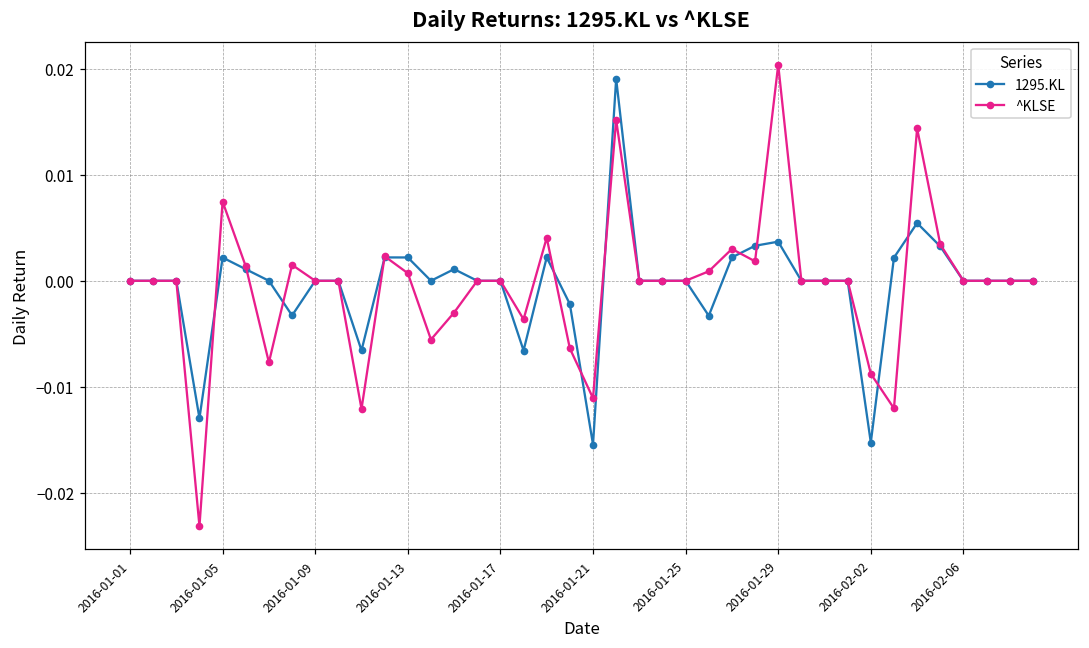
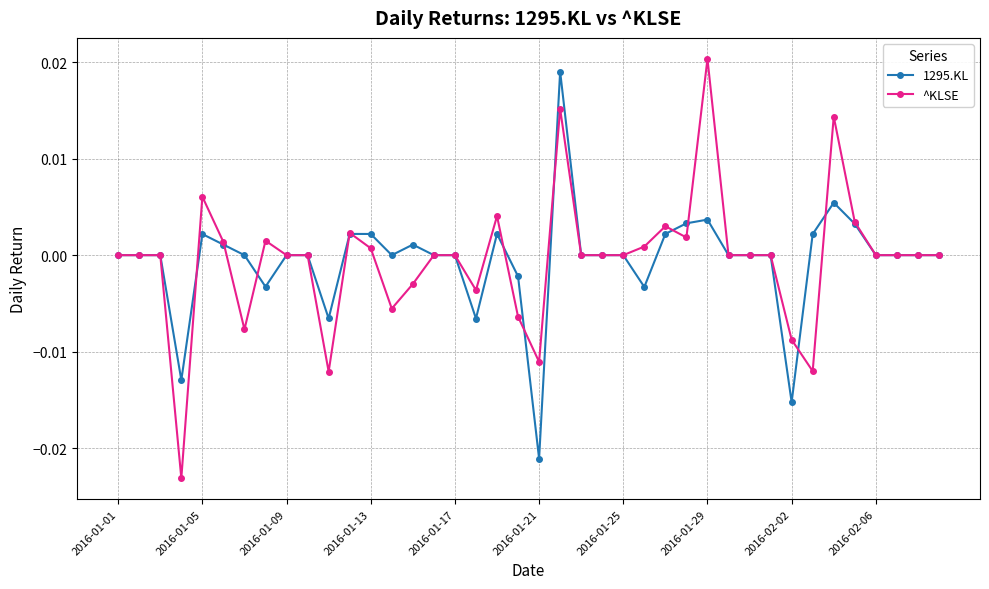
  {
    "1295.KL": {
      "2016-01-05": 0.002,
      "2016-01-13": 0.002,
-     "2016-01-21": -0.015,
+     "2016-01-21": -0.021,
      "2016-01-29": 0.004,
      "2016-02-02": -0.015
    },
    "^KLSE": {
-     "2016-01-05": 0.007,
+     "2016-01-05": 0.006,
      "2016-01-13": 0.001,
      "2016-01-21": -0.011,
      "2016-01-29": 0.020,
      "2016-02-02": -0.009
    }
  }
